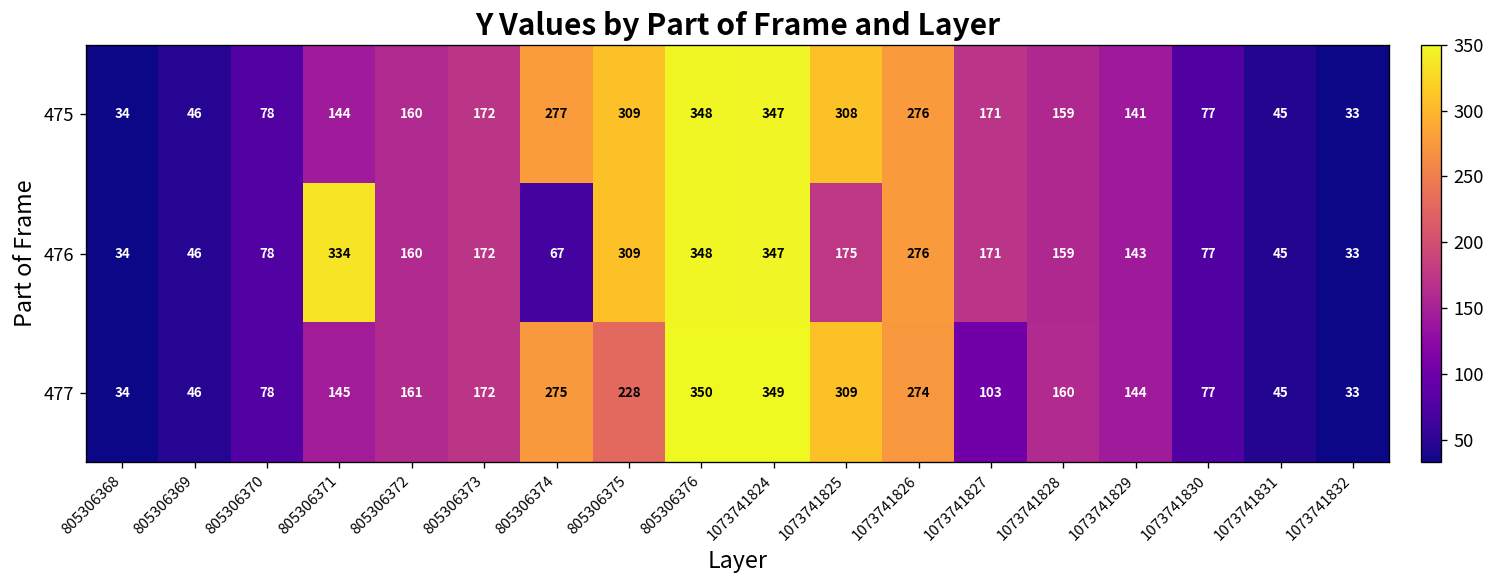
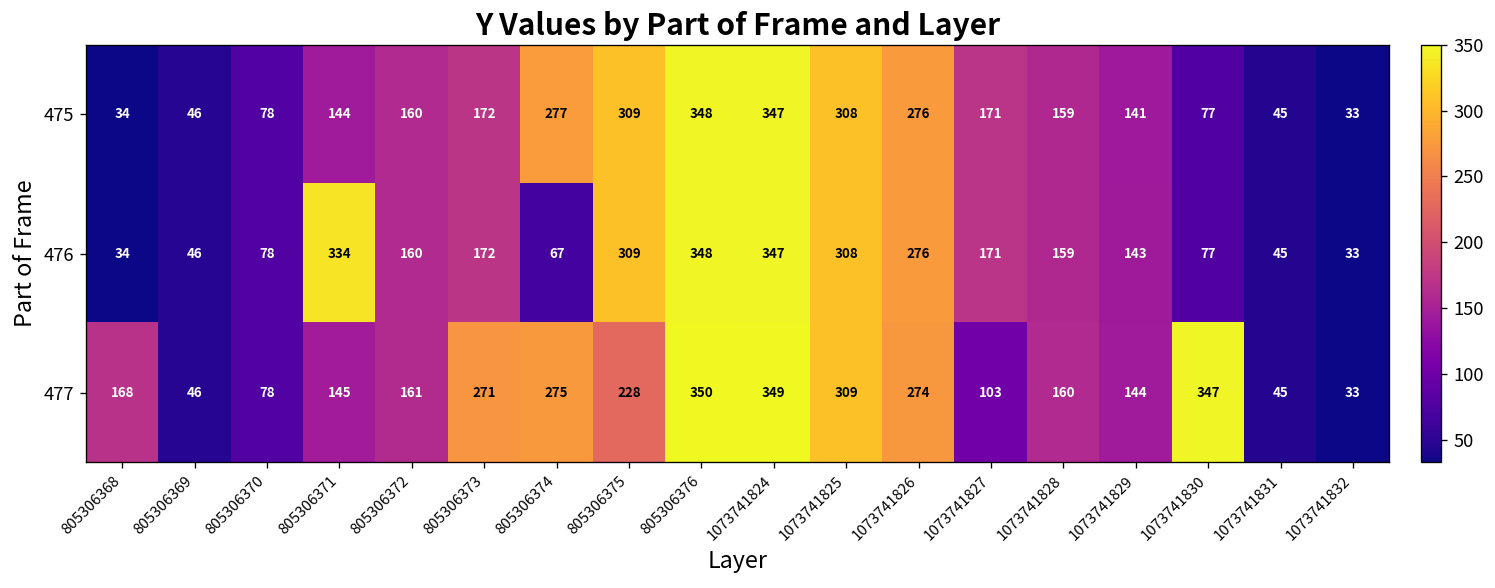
  {
    "475": {
      "805306368": 34,
      "805306369": 46,
      "805306370": 78,
      "805306371": 144,
      "805306372": 160,
      "805306373": 172,
      "805306374": 277,
      "805306375": 309,
      "805306376": 348,
      "1073741824": 347,
      "1073741825": 308,
      "1073741826": 276,
      "1073741827": 171,
      "1073741828": 159,
      "1073741829": 141,
      "1073741830": 77,
      "1073741831": 45,
      "1073741832": 33
    },
    "476": {
      "805306368": 34,
      "805306369": 46,
      "805306370": 78,
      "805306371": 334,
      "805306372": 160,
      "805306373": 172,
      "805306374": 67,
      "805306375": 309,
      "805306376": 348,
      "1073741824": 347,
-     "1073741825": 175,
+     "1073741825": 308,
      "1073741826": 276,
      "1073741827": 171,
      "1073741828": 159,
      "1073741829": 143,
      "1073741830": 77,
      "1073741831": 45,
      "1073741832": 33
    },
    "477": {
-     "805306368": 34,
+     "805306368": 168,
      "805306369": 46,
      "805306370": 78,
      "805306371": 145,
      "805306372": 161,
-     "805306373": 172,
+     "805306373": 271,
      "805306374": 275,
      "805306375": 228,
      "805306376": 350,
      "1073741824": 349,
      "1073741825": 309,
      "1073741826": 274,
      "1073741827": 103,
      "1073741828": 160,
      "1073741829": 144,
-     "1073741830": 77,
+     "1073741830": 347,
      "1073741831": 45,
      "1073741832": 33
    }
  }
